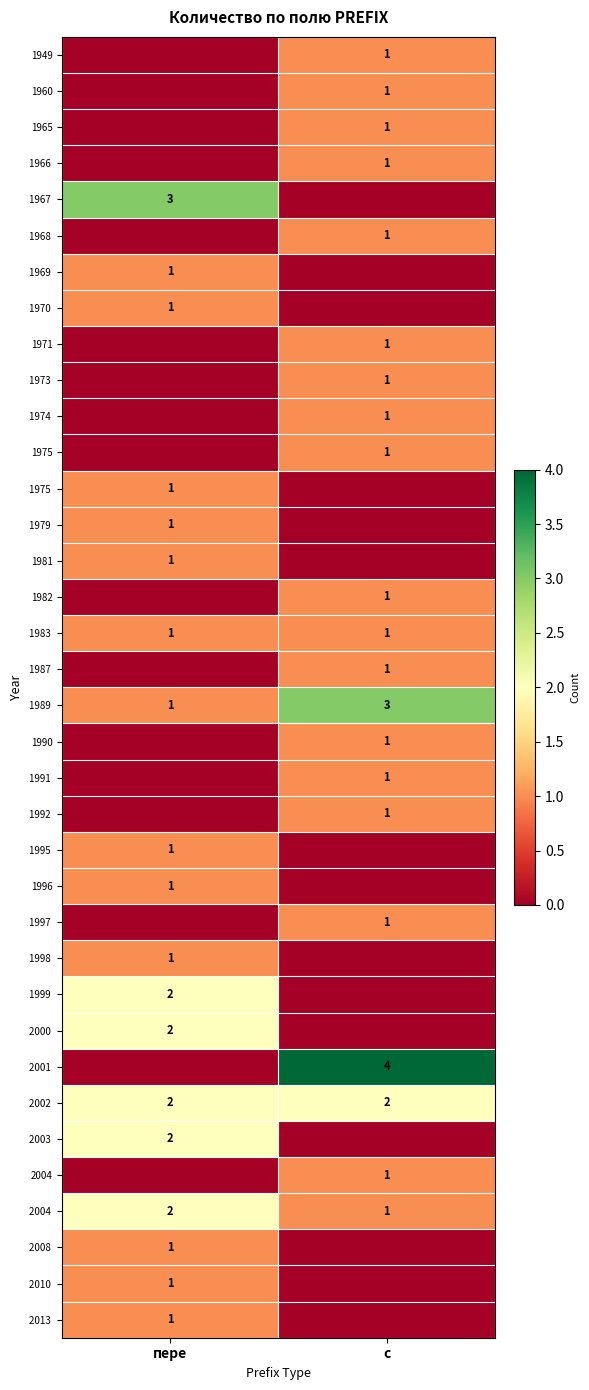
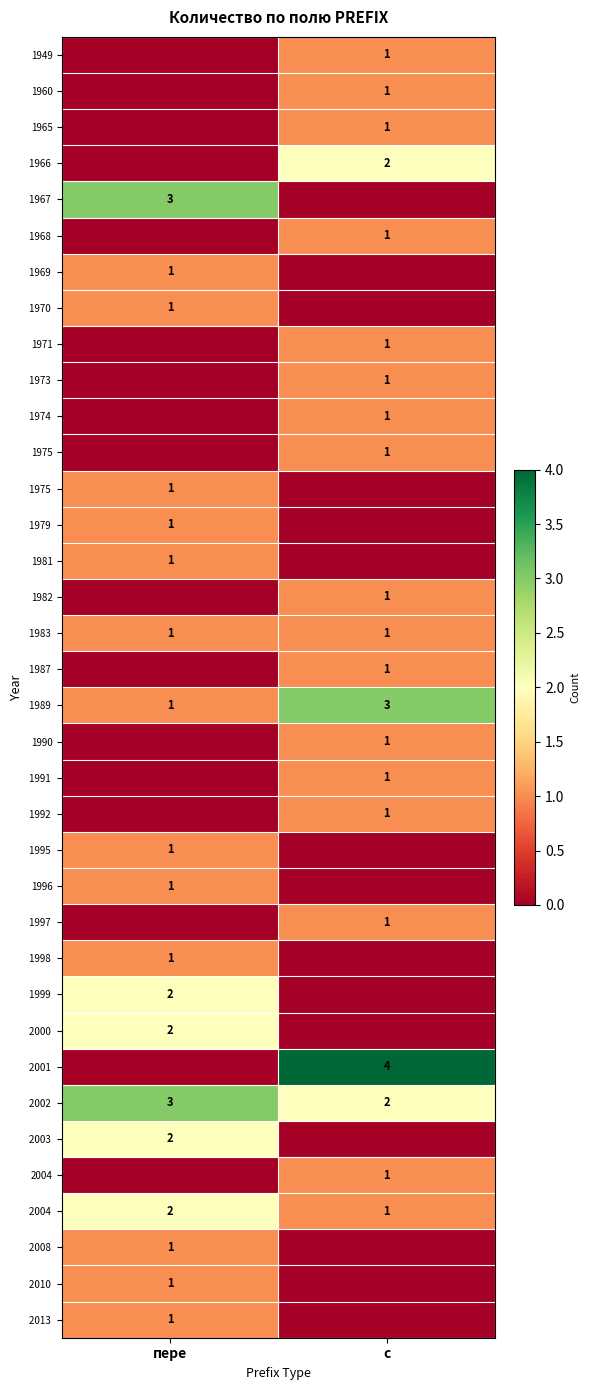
  {
    "1949": {
      "с": 1
    },
    "1960": {
      "с": 1
    },
    "1965": {
      "с": 1
    },
    "1966": {
-     "с": 1
+     "с": 2
    },
    "1967": {
      "пере": 3
    },
    "1968": {
      "с": 1
    },
    "1969": {
      "пере": 1
    },
    "1970": {
      "пере": 1
    },
    "1971": {
      "с": 1
    },
    "1973": {
      "с": 1
    },
    "1974": {
      "с": 1
    },
    "1979": {
      "пере": 1
    },
    "1981": {
      "пере": 1
    },
    "1982": {
      "с": 1
    },
    "1983": {
      "пере": 1,
      "с": 1
    },
    "1987": {
      "с": 1
    },
    "1989": {
      "пере": 1,
      "с": 3
    },
    "1990": {
      "с": 1
    },
    "1991": {
      "с": 1
    },
    "1992": {
      "с": 1
    },
    "1995": {
      "пере": 1
    },
    "1996": {
      "пере": 1
    },
    "1997": {
      "с": 1
    },
    "1998": {
      "пере": 1
    },
    "1999": {
      "пере": 2
    },
    "2000": {
      "пере": 2
    },
    "2001": {
      "с": 4
    },
    "2002": {
-     "пере": 2,
+     "пере": 3,
      "с": 2
    },
    "2003": {
      "пере": 2
    },
    "2008": {
      "пере": 1
    },
    "2010": {
      "пере": 1
    },
    "2013": {
      "пере": 1
    }
  }
